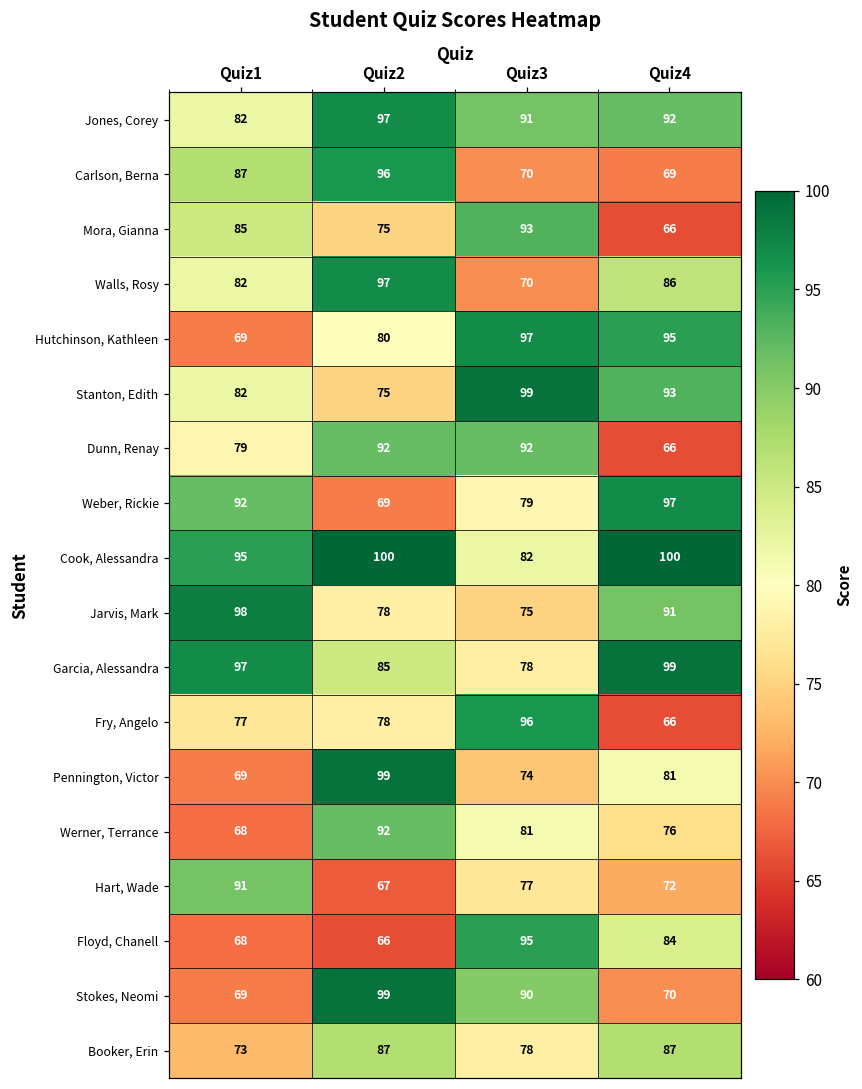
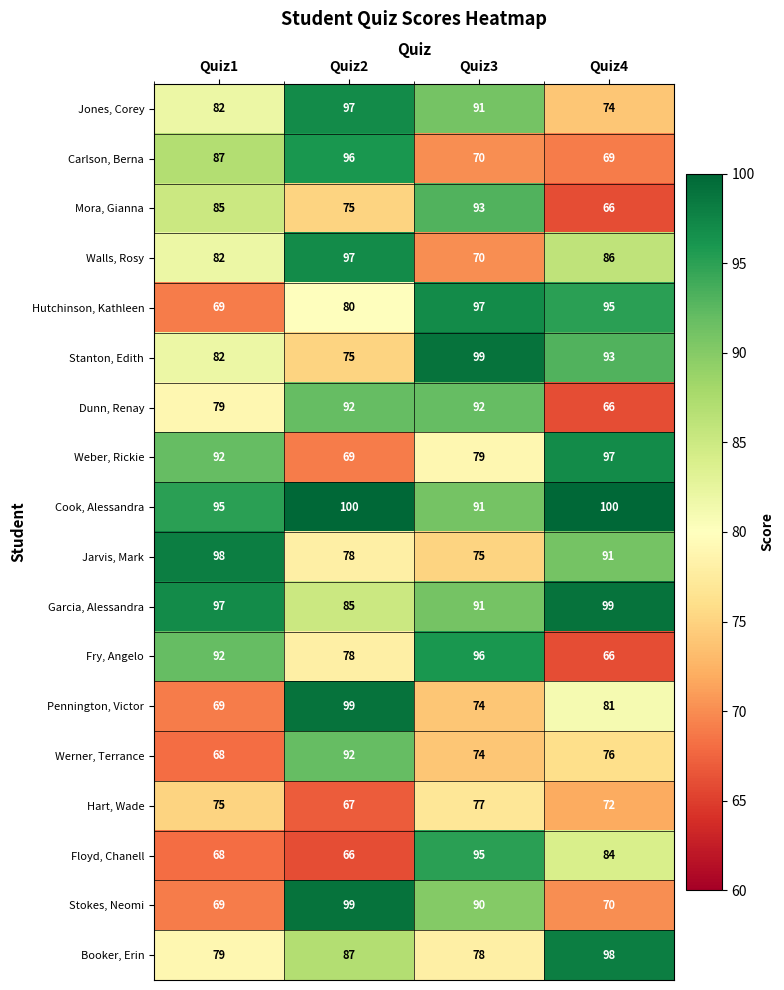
  {
    "Jones, Corey": {
      "Quiz1": 82,
      "Quiz2": 97,
      "Quiz3": 91,
-     "Quiz4": 92
+     "Quiz4": 74
    },
    "Carlson, Berna": {
      "Quiz1": 87,
      "Quiz2": 96,
      "Quiz3": 70,
      "Quiz4": 69
    },
    "Mora, Gianna": {
      "Quiz1": 85,
      "Quiz2": 75,
      "Quiz3": 93,
      "Quiz4": 66
    },
    "Walls, Rosy": {
      "Quiz1": 82,
      "Quiz2": 97,
      "Quiz3": 70,
      "Quiz4": 86
    },
    "Hutchinson, Kathleen": {
      "Quiz1": 69,
      "Quiz2": 80,
      "Quiz3": 97,
      "Quiz4": 95
    },
    "Stanton, Edith": {
      "Quiz1": 82,
      "Quiz2": 75,
      "Quiz3": 99,
      "Quiz4": 93
    },
    "Dunn, Renay": {
      "Quiz1": 79,
      "Quiz2": 92,
      "Quiz3": 92,
      "Quiz4": 66
    },
    "Weber, Rickie": {
      "Quiz1": 92,
      "Quiz2": 69,
      "Quiz3": 79,
      "Quiz4": 97
    },
    "Cook, Alessandra": {
      "Quiz1": 95,
      "Quiz2": 100,
-     "Quiz3": 82,
+     "Quiz3": 91,
      "Quiz4": 100
    },
    "Jarvis, Mark": {
      "Quiz1": 98,
      "Quiz2": 78,
      "Quiz3": 75,
      "Quiz4": 91
    },
    "Garcia, Alessandra": {
      "Quiz1": 97,
      "Quiz2": 85,
-     "Quiz3": 78,
+     "Quiz3": 91,
      "Quiz4": 99
    },
    "Fry, Angelo": {
-     "Quiz1": 77,
+     "Quiz1": 92,
      "Quiz2": 78,
      "Quiz3": 96,
      "Quiz4": 66
    },
    "Pennington, Victor": {
      "Quiz1": 69,
      "Quiz2": 99,
      "Quiz3": 74,
      "Quiz4": 81
    },
    "Werner, Terrance": {
      "Quiz1": 68,
      "Quiz2": 92,
-     "Quiz3": 81,
+     "Quiz3": 74,
      "Quiz4": 76
    },
    "Hart, Wade": {
-     "Quiz1": 91,
+     "Quiz1": 75,
      "Quiz2": 67,
      "Quiz3": 77,
      "Quiz4": 72
    },
    "Floyd, Chanell": {
      "Quiz1": 68,
      "Quiz2": 66,
      "Quiz3": 95,
      "Quiz4": 84
    },
    "Stokes, Neomi": {
      "Quiz1": 69,
      "Quiz2": 99,
      "Quiz3": 90,
      "Quiz4": 70
    },
    "Booker, Erin": {
-     "Quiz1": 73,
+     "Quiz1": 79,
      "Quiz2": 87,
      "Quiz3": 78,
-     "Quiz4": 87
+     "Quiz4": 98
    }
  }
